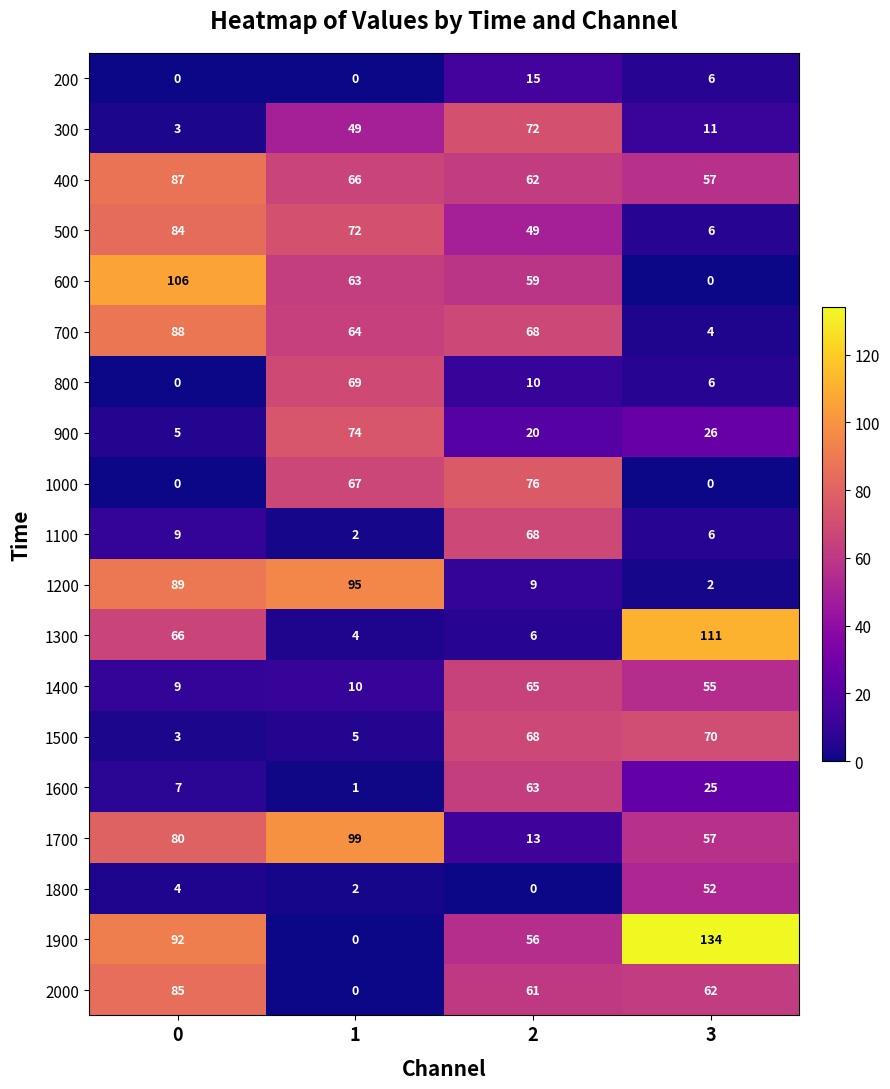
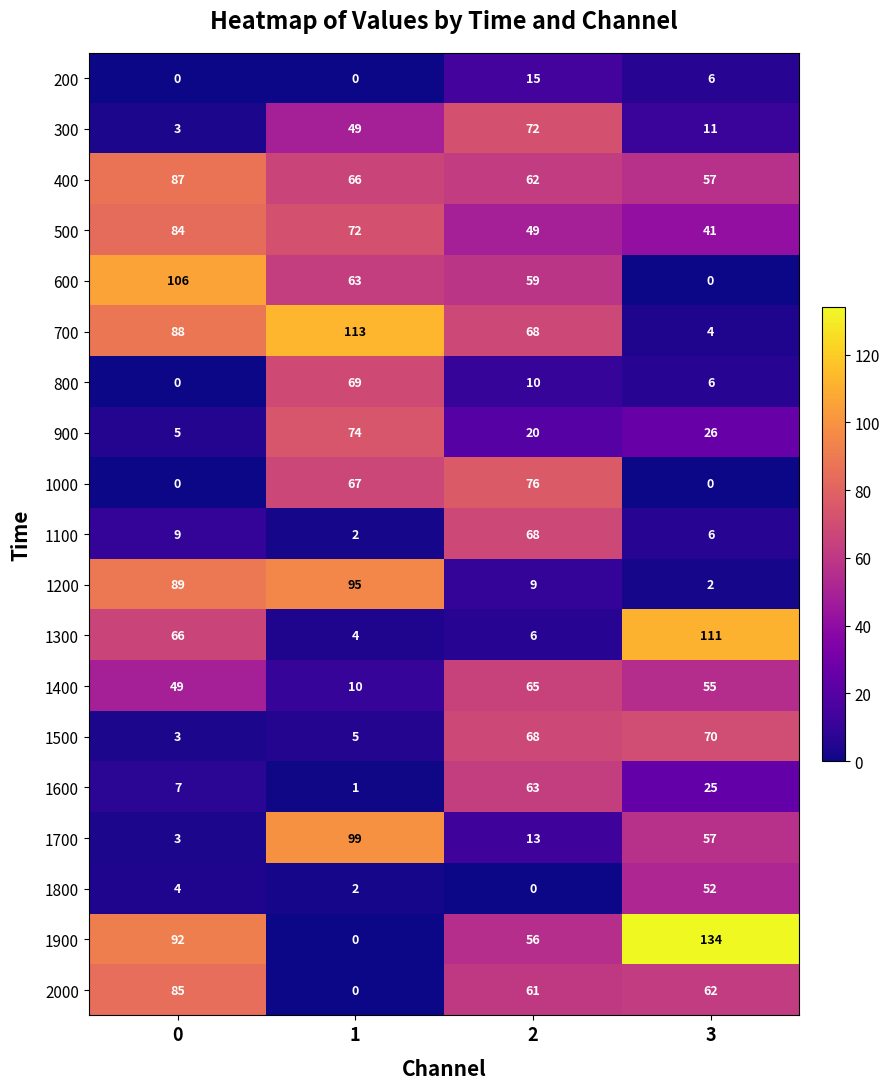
  {
    "200": {
      "0": 0,
      "1": 0,
      "2": 15,
      "3": 6
    },
    "300": {
      "0": 3,
      "1": 49,
      "2": 72,
      "3": 11
    },
    "400": {
      "0": 87,
      "1": 66,
      "2": 62,
      "3": 57
    },
    "500": {
      "0": 84,
      "1": 72,
      "2": 49,
-     "3": 6
+     "3": 41
    },
    "600": {
      "0": 106,
      "1": 63,
      "2": 59,
      "3": 0
    },
    "700": {
      "0": 88,
-     "1": 64,
+     "1": 113,
      "2": 68,
      "3": 4
    },
    "800": {
      "0": 0,
      "1": 69,
      "2": 10,
      "3": 6
    },
    "900": {
      "0": 5,
      "1": 74,
      "2": 20,
      "3": 26
    },
    "1000": {
      "0": 0,
      "1": 67,
      "2": 76,
      "3": 0
    },
    "1100": {
      "0": 9,
      "1": 2,
      "2": 68,
      "3": 6
    },
    "1200": {
      "0": 89,
      "1": 95,
      "2": 9,
      "3": 2
    },
    "1300": {
      "0": 66,
      "1": 4,
      "2": 6,
      "3": 111
    },
    "1400": {
-     "0": 9,
+     "0": 49,
      "1": 10,
      "2": 65,
      "3": 55
    },
    "1500": {
      "0": 3,
      "1": 5,
      "2": 68,
      "3": 70
    },
    "1600": {
      "0": 7,
      "1": 1,
      "2": 63,
      "3": 25
    },
    "1700": {
-     "0": 80,
+     "0": 3,
      "1": 99,
      "2": 13,
      "3": 57
    },
    "1800": {
      "0": 4,
      "1": 2,
      "2": 0,
      "3": 52
    },
    "1900": {
      "0": 92,
      "1": 0,
      "2": 56,
      "3": 134
    },
    "2000": {
      "0": 85,
      "1": 0,
      "2": 61,
      "3": 62
    }
  }
